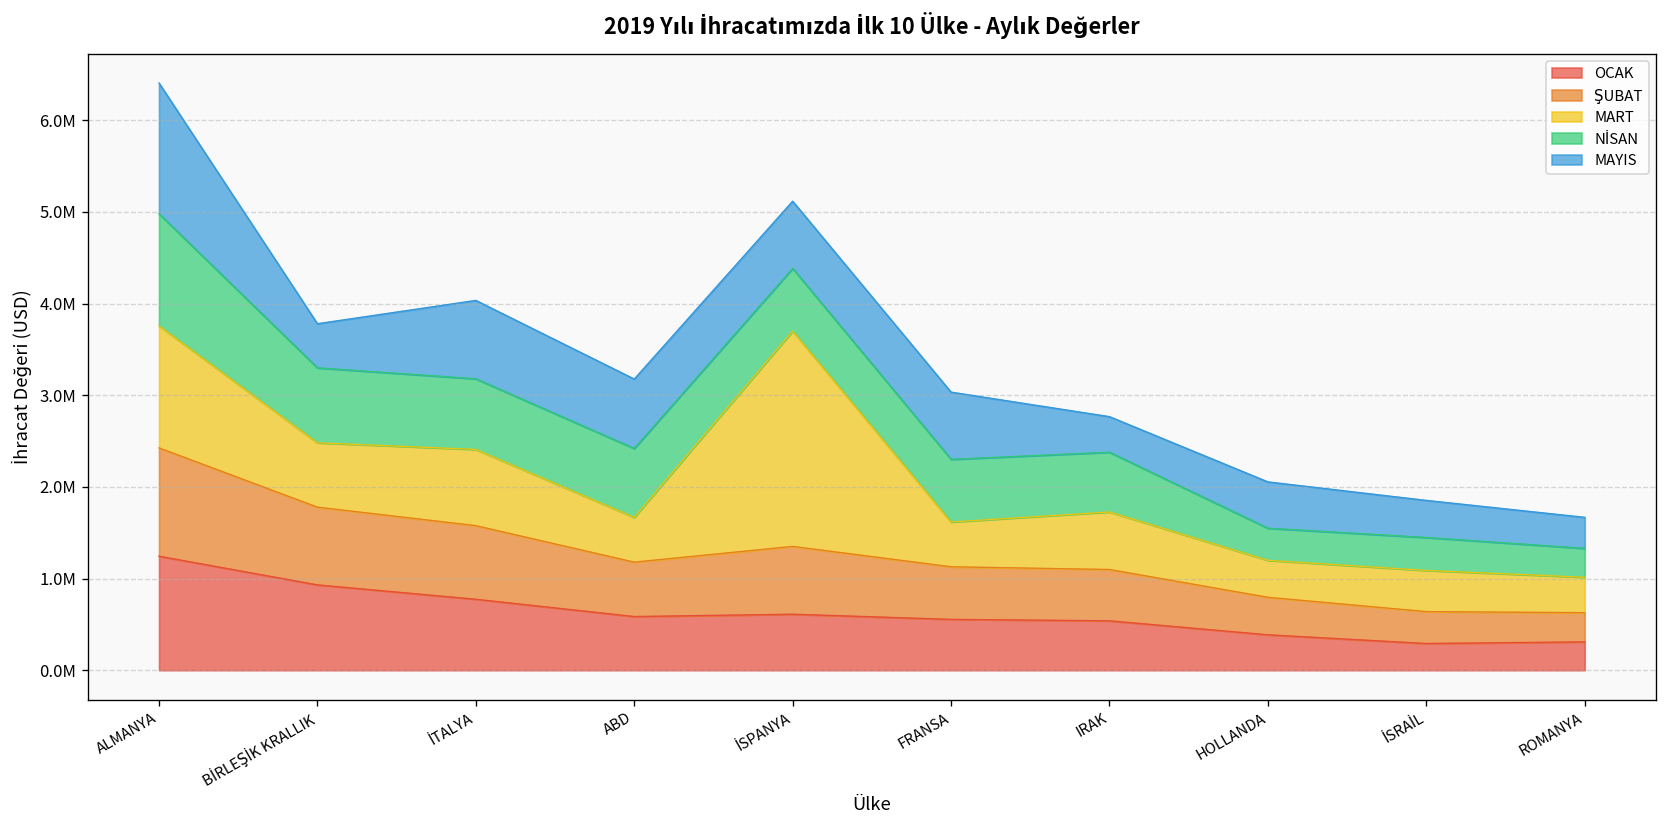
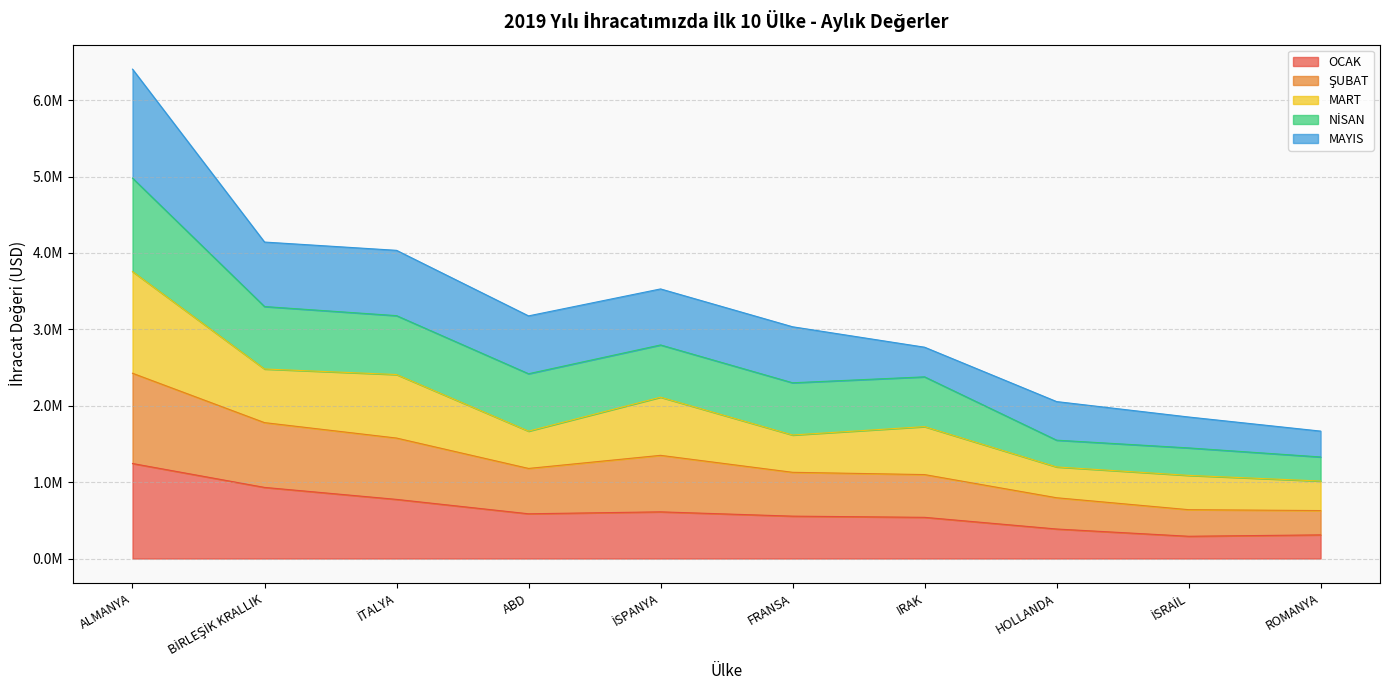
  {
    "MART": {
      "ALMANYA": 1300000,
      "BİRLEŞİK KRALLIK": 700000,
      "İTALYA": 800000,
      "ABD": 500000,
-     "İSPANYA": 2300000,
+     "İSPANYA": 800000,
      "FRANSA": 500000,
      "IRAK": 600000,
      "HOLLANDA": 400000,
      "İSRAİL": 400000,
      "ROMANYA": 400000
    },
    "NİSAN": {
      "ALMANYA": 1200000,
      "BİRLEŞİK KRALLIK": 800000,
      "İTALYA": 800000,
      "ABD": 800000,
      "İSPANYA": 700000,
      "FRANSA": 700000,
      "IRAK": 700000,
      "HOLLANDA": 400000,
      "İSRAİL": 400000,
      "ROMANYA": 300000
    },
    "MAYIS": {
      "ALMANYA": 1400000,
-     "BİRLEŞİK KRALLIK": 500000,
+     "BİRLEŞİK KRALLIK": 800000,
      "İTALYA": 900000,
      "ABD": 800000,
      "İSPANYA": 700000,
      "FRANSA": 700000,
      "IRAK": 400000,
      "HOLLANDA": 500000,
      "İSRAİL": 400000,
      "ROMANYA": 300000
    }
  }
